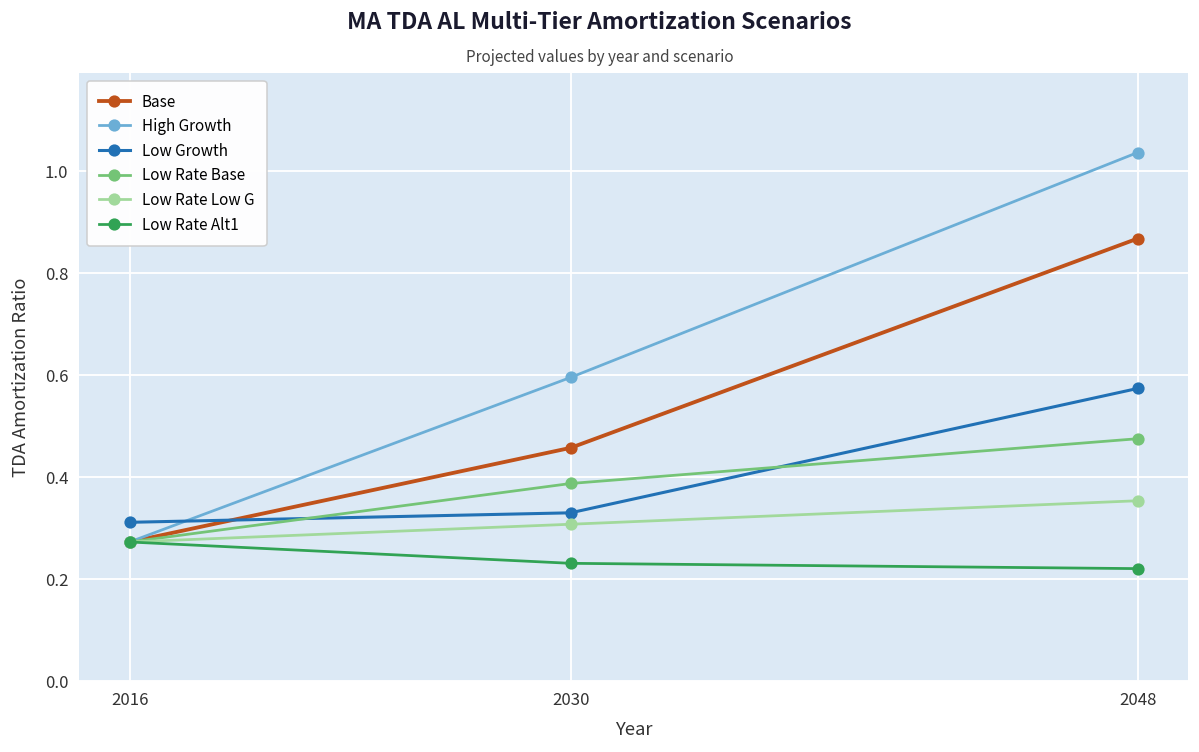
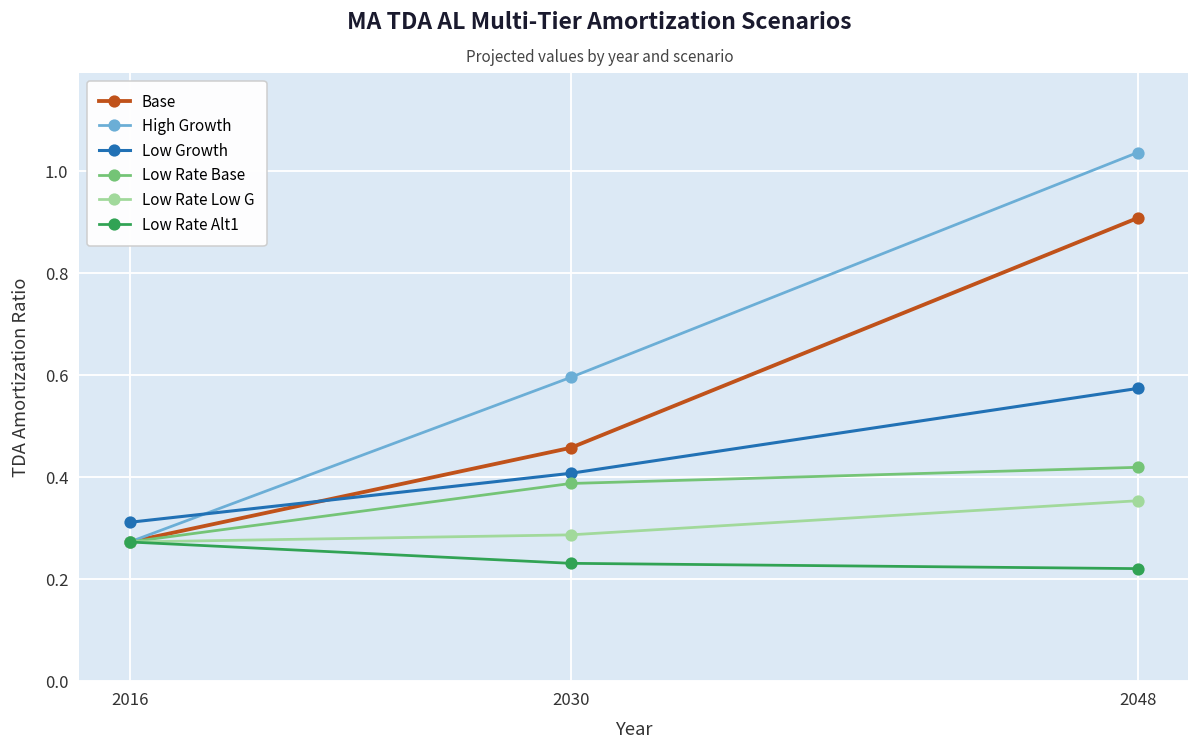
  {
    "Base": {
      "2030": 0.46,
-     "2048": 0.87
+     "2048": 0.91
    },
    "High Growth": {
      "2030": 0.60,
      "2048": 1.04
    },
    "Low Growth": {
      "2016": 0.31,
-     "2030": 0.33,
+     "2030": 0.41,
      "2048": 0.57
    },
    "Low Rate Base": {
      "2030": 0.39,
-     "2048": 0.48
+     "2048": 0.42
    },
    "Low Rate Low G": {
-     "2030": 0.31,
+     "2030": 0.29,
      "2048": 0.35
    },
    "Low Rate Alt1": {
      "2030": 0.23,
      "2048": 0.22
    }
  }
